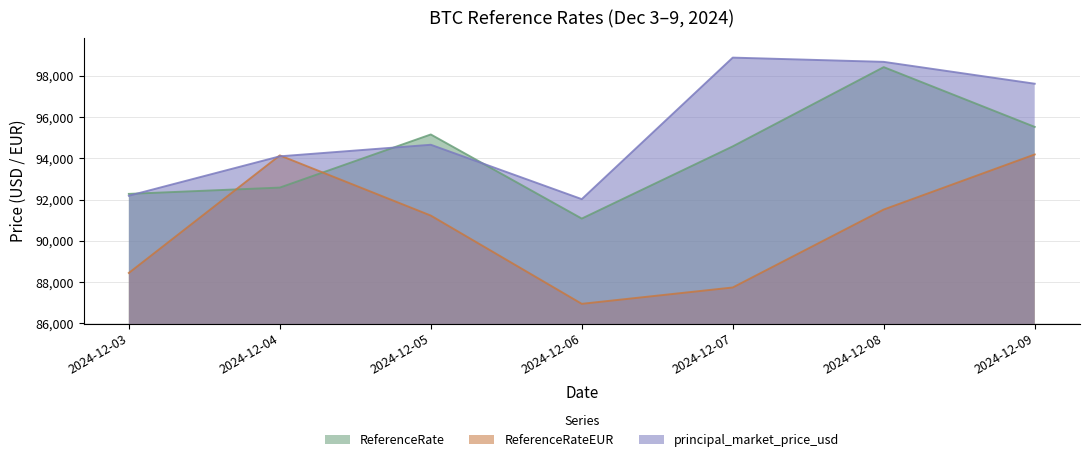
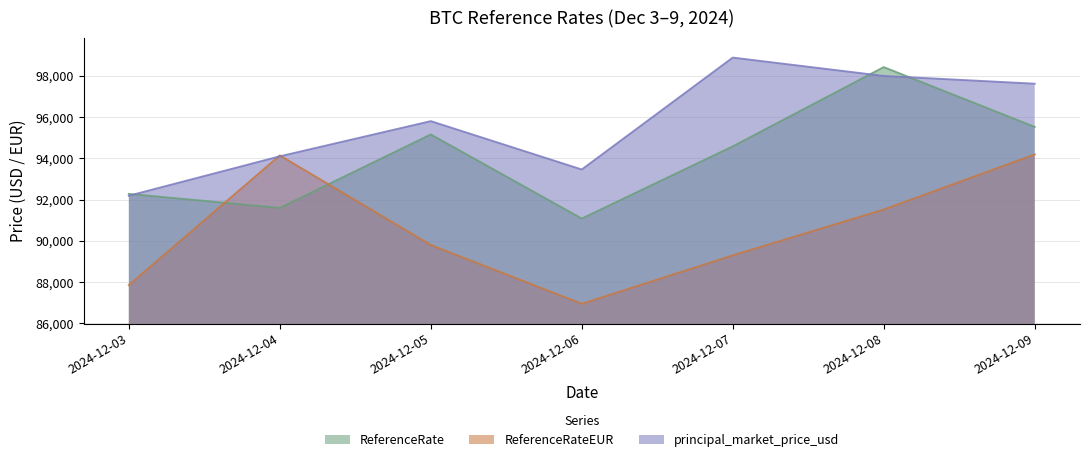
  {
    "ReferenceRate": {
-     "2024-12-04": "92,600",
+     "2024-12-04": "91,600",
      "2024-12-05": "95,200",
      "2024-12-06": "91,100",
      "2024-12-07": "94,600",
      "2024-12-08": "98,400",
      "2024-12-09": "95,500"
    },
    "ReferenceRateEUR": {
-     "2024-12-03": "88,400",
-     "2024-12-05": "91,200",
+     "2024-12-03": "87,900",
+     "2024-12-05": "89,800",
      "2024-12-06": "86,900",
-     "2024-12-07": "87,700",
+     "2024-12-07": "89,300",
      "2024-12-08": "91,500",
      "2024-12-09": "94,200"
    },
    "principal_market_price_usd": {
-     "2024-12-05": "94,700",
-     "2024-12-06": "92,000",
+     "2024-12-05": "95,800",
+     "2024-12-06": "93,500",
      "2024-12-07": "98,900",
-     "2024-12-08": "98,700",
+     "2024-12-08": "98,000",
      "2024-12-09": "97,600"
    }
  }
